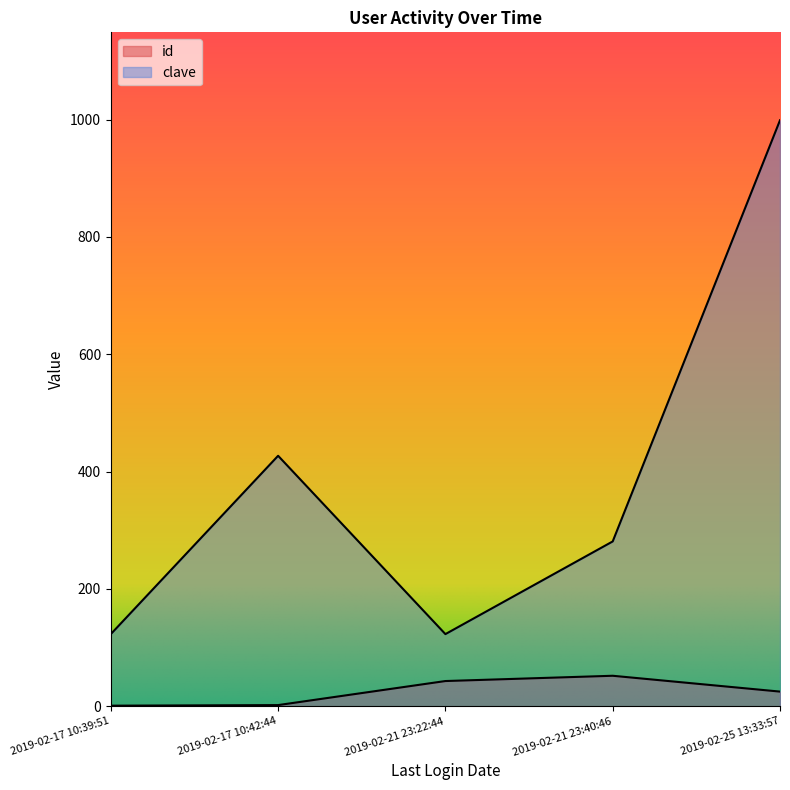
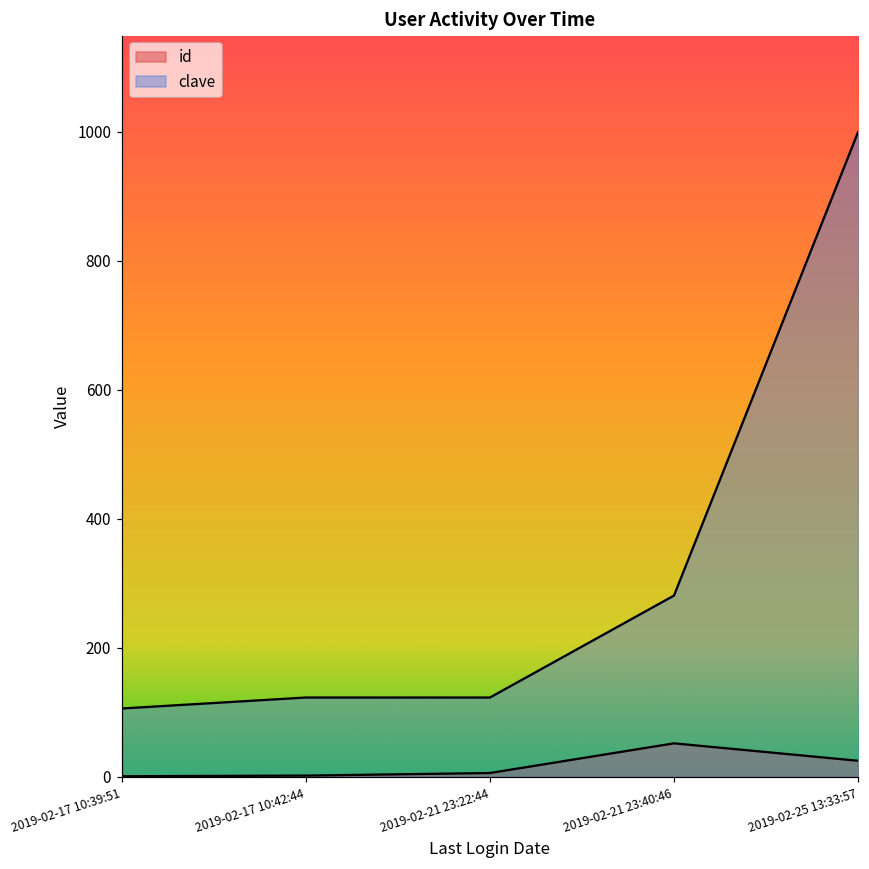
  {
    "id": {
      "2019-02-17 10:39:51": 0,
      "2019-02-17 10:42:44": 0,
-     "2019-02-21 23:22:44": 40,
+     "2019-02-21 23:22:44": 10,
      "2019-02-21 23:40:46": 50,
      "2019-02-25 13:33:57": 30
    },
    "clave": {
-     "2019-02-17 10:39:51": 120,
-     "2019-02-17 10:42:44": 430,
+     "2019-02-17 10:39:51": 110,
+     "2019-02-17 10:42:44": 120,
      "2019-02-21 23:22:44": 120,
      "2019-02-21 23:40:46": 280,
      "2019-02-25 13:33:57": 1000
    }
  }
